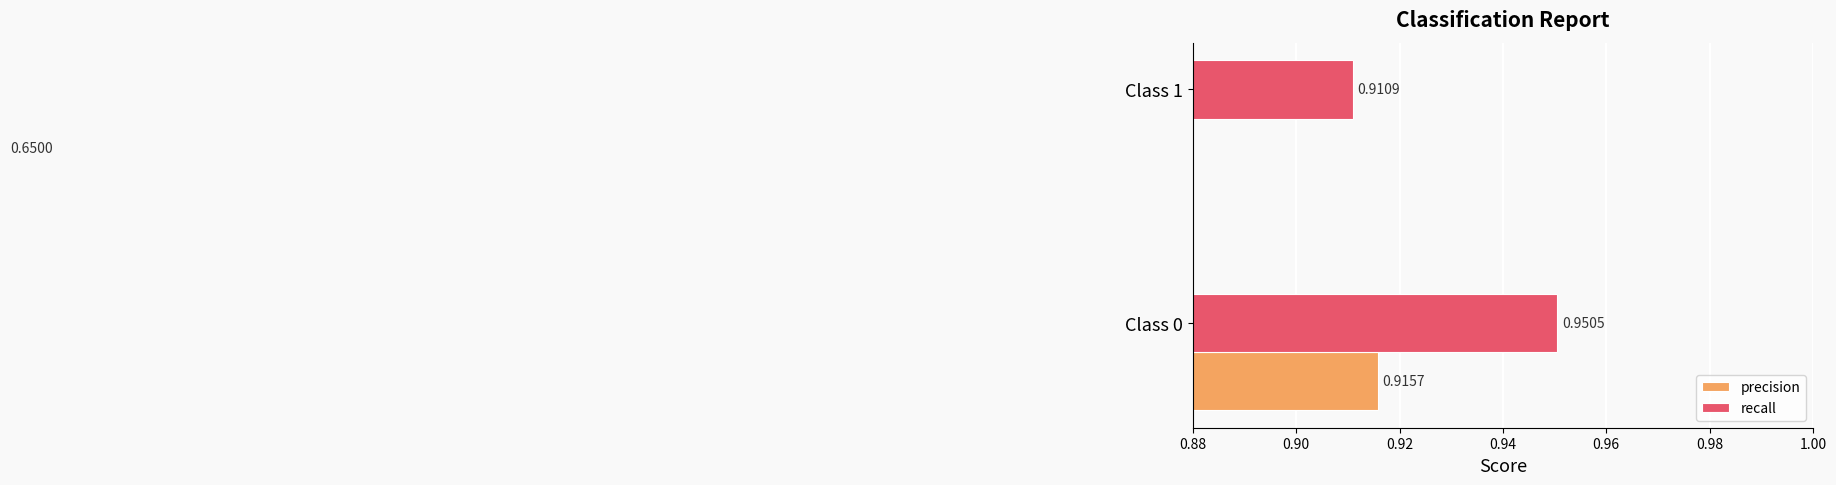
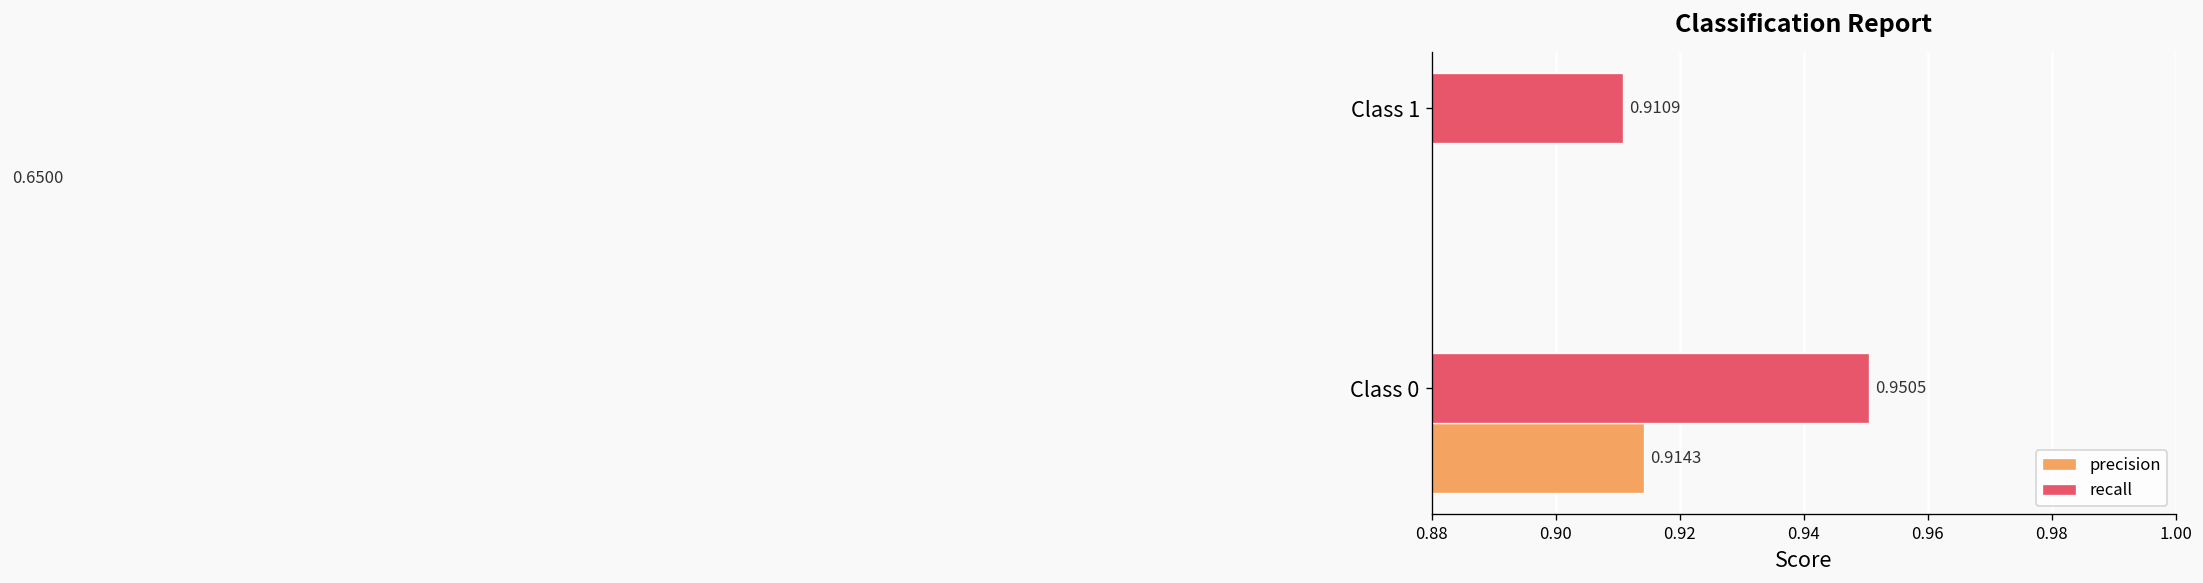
  {
    "precision": {
-     "Class 0": 0.9157
+     "Class 0": 0.9143
    },
    "recall": {
      "Class 1": 0.9109,
      "Class 0": 0.9505
    }
  }
